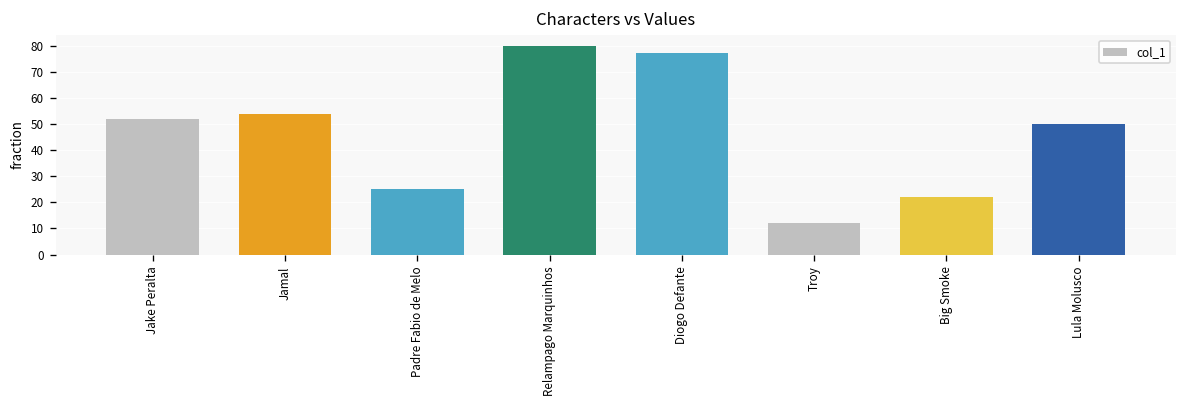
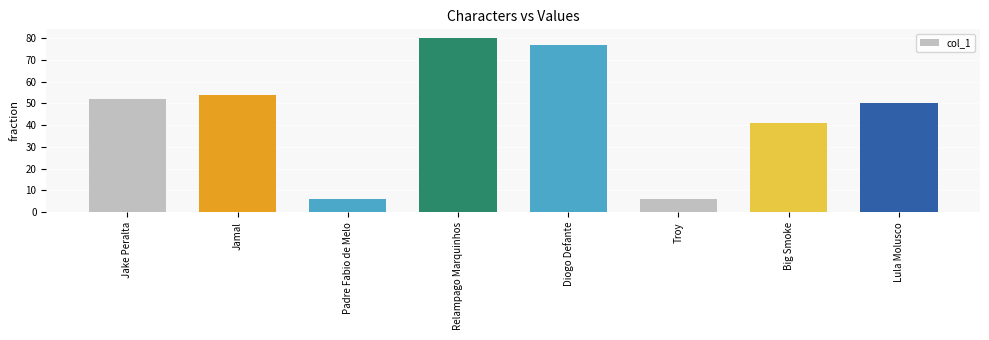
  {
    "Jake Peralta": 52,
    "Jamal": 54,
-   "Padre Fabio de Melo": 25,
+   "Padre Fabio de Melo": 6,
    "Relampago Marquinhos": 80,
    "Diogo Defante": 77,
-   "Troy": 12,
-   "Big Smoke": 22,
+   "Troy": 6,
+   "Big Smoke": 41,
    "Lula Molusco": 50
  }
